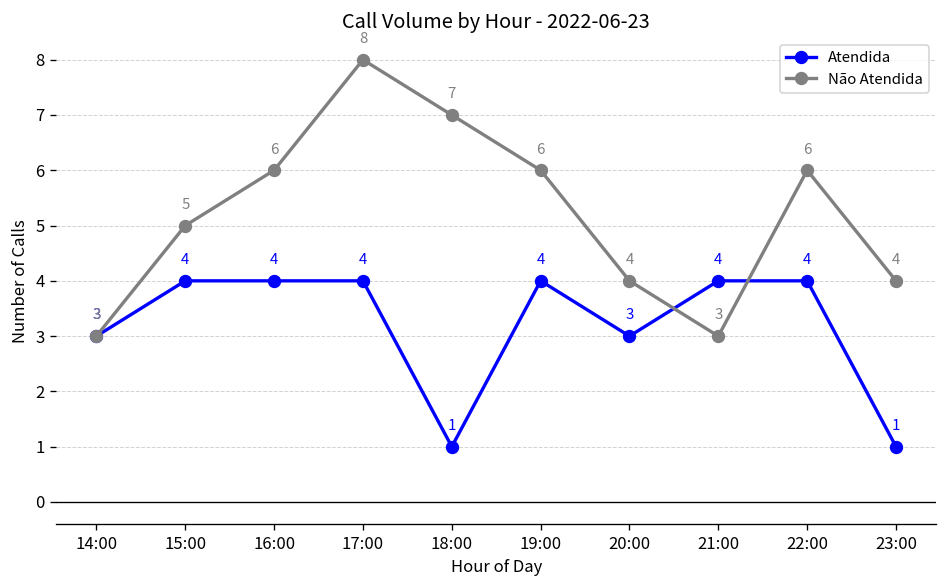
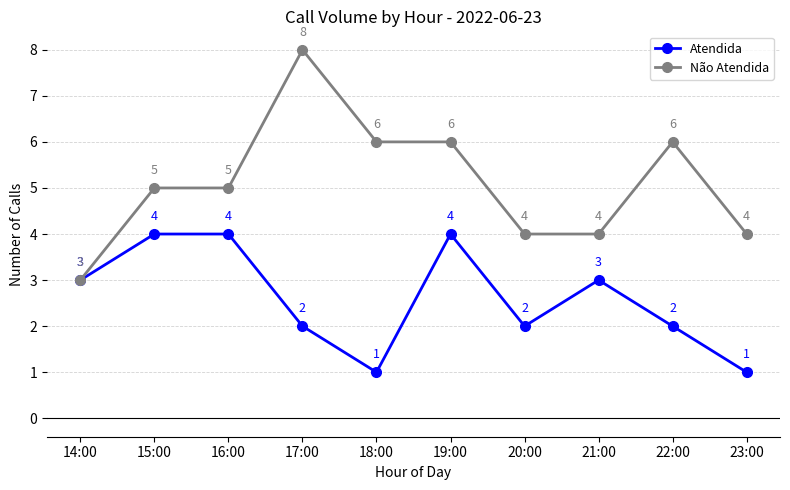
  {
    "Atendida": {
      "15:00": 4,
      "16:00": 4,
-     "17:00": 4,
+     "17:00": 2,
      "18:00": 1,
      "19:00": 4,
-     "20:00": 3,
-     "21:00": 4,
-     "22:00": 4,
+     "20:00": 2,
+     "21:00": 3,
+     "22:00": 2,
      "23:00": 1
    },
    "Não Atendida": {
      "15:00": 5,
-     "16:00": 6,
+     "16:00": 5,
      "17:00": 8,
-     "18:00": 7,
+     "18:00": 6,
      "19:00": 6,
      "20:00": 4,
-     "21:00": 3,
+     "21:00": 4,
      "22:00": 6,
      "23:00": 4
    }
  }
